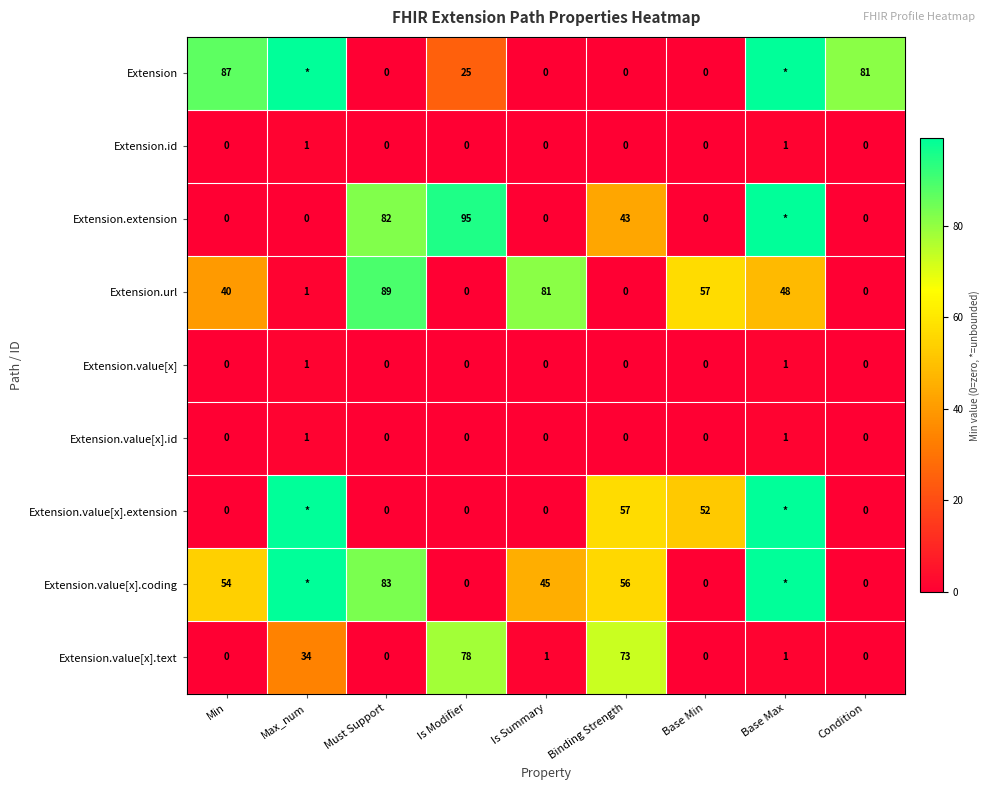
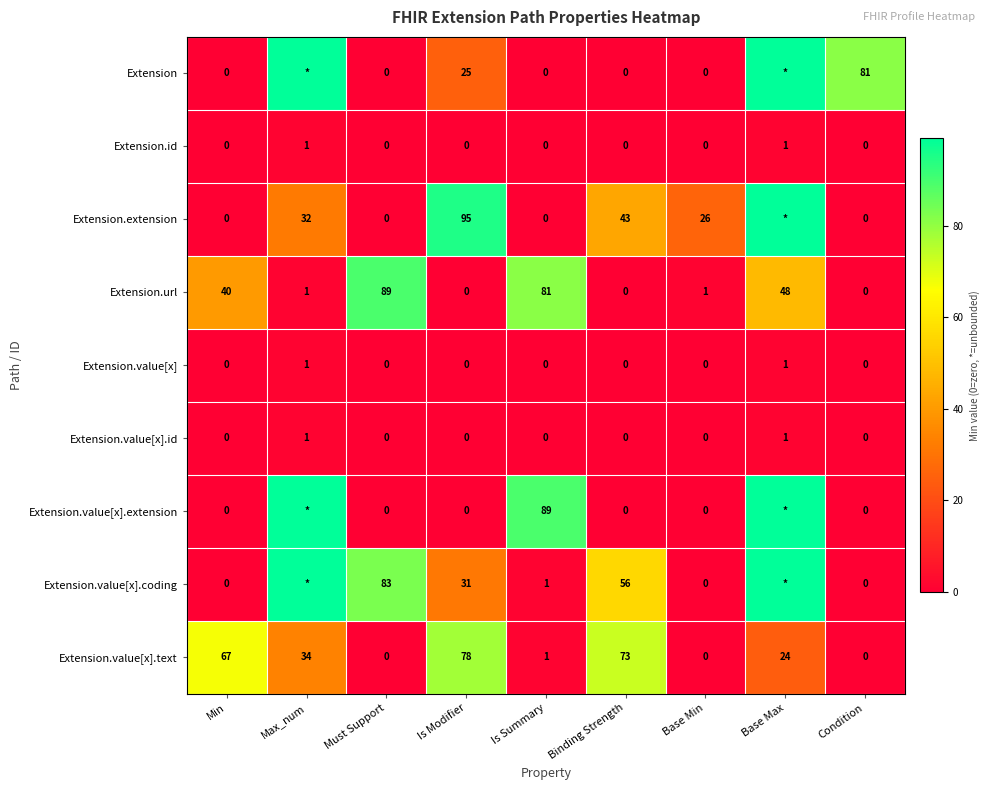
  {
    "Extension": {
-     "Min": 87,
+     "Min": 0,
      "Must Support": 0,
      "Is Modifier": 25,
      "Is Summary": 0,
      "Binding Strength": 0,
      "Base Min": 0,
      "Condition": 81
    },
    "Extension.id": {
      "Min": 0,
      "Max_num": 1,
      "Must Support": 0,
      "Is Modifier": 0,
      "Is Summary": 0,
      "Binding Strength": 0,
      "Base Min": 0,
      "Base Max": 1,
      "Condition": 0
    },
    "Extension.extension": {
      "Min": 0,
-     "Max_num": 0,
-     "Must Support": 82,
+     "Max_num": 32,
+     "Must Support": 0,
      "Is Modifier": 95,
      "Is Summary": 0,
      "Binding Strength": 43,
-     "Base Min": 0,
+     "Base Min": 26,
      "Condition": 0
    },
    "Extension.url": {
      "Min": 40,
      "Max_num": 1,
      "Must Support": 89,
      "Is Modifier": 0,
      "Is Summary": 81,
      "Binding Strength": 0,
-     "Base Min": 57,
+     "Base Min": 1,
      "Base Max": 48,
      "Condition": 0
    },
    "Extension.value[x]": {
      "Min": 0,
      "Max_num": 1,
      "Must Support": 0,
      "Is Modifier": 0,
      "Is Summary": 0,
      "Binding Strength": 0,
      "Base Min": 0,
      "Base Max": 1,
      "Condition": 0
    },
    "Extension.value[x].id": {
      "Min": 0,
      "Max_num": 1,
      "Must Support": 0,
      "Is Modifier": 0,
      "Is Summary": 0,
      "Binding Strength": 0,
      "Base Min": 0,
      "Base Max": 1,
      "Condition": 0
    },
    "Extension.value[x].extension": {
      "Min": 0,
      "Must Support": 0,
      "Is Modifier": 0,
-     "Is Summary": 0,
-     "Binding Strength": 57,
-     "Base Min": 52,
+     "Is Summary": 89,
+     "Binding Strength": 0,
+     "Base Min": 0,
      "Condition": 0
    },
    "Extension.value[x].coding": {
-     "Min": 54,
+     "Min": 0,
      "Must Support": 83,
-     "Is Modifier": 0,
-     "Is Summary": 45,
+     "Is Modifier": 31,
+     "Is Summary": 1,
      "Binding Strength": 56,
      "Base Min": 0,
      "Condition": 0
    },
    "Extension.value[x].text": {
-     "Min": 0,
+     "Min": 67,
      "Max_num": 34,
      "Must Support": 0,
      "Is Modifier": 78,
      "Is Summary": 1,
      "Binding Strength": 73,
      "Base Min": 0,
-     "Base Max": 1,
+     "Base Max": 24,
      "Condition": 0
    }
  }
